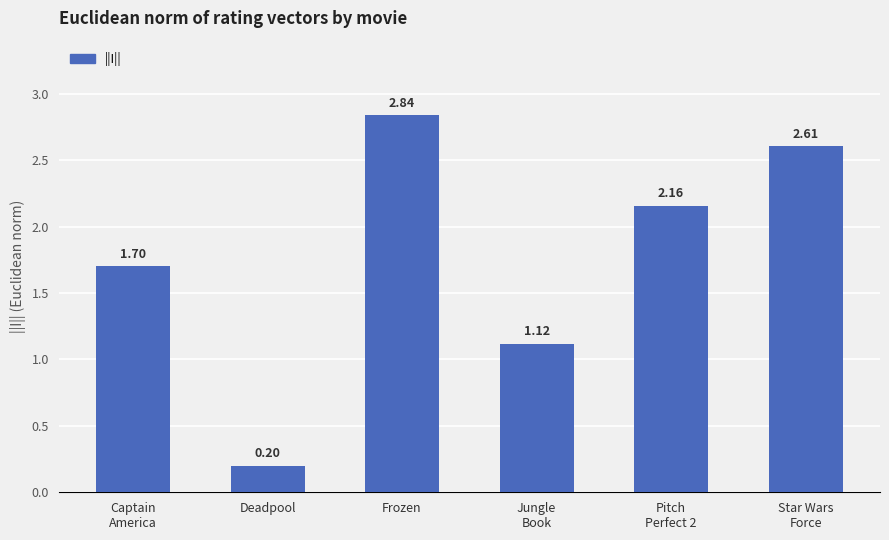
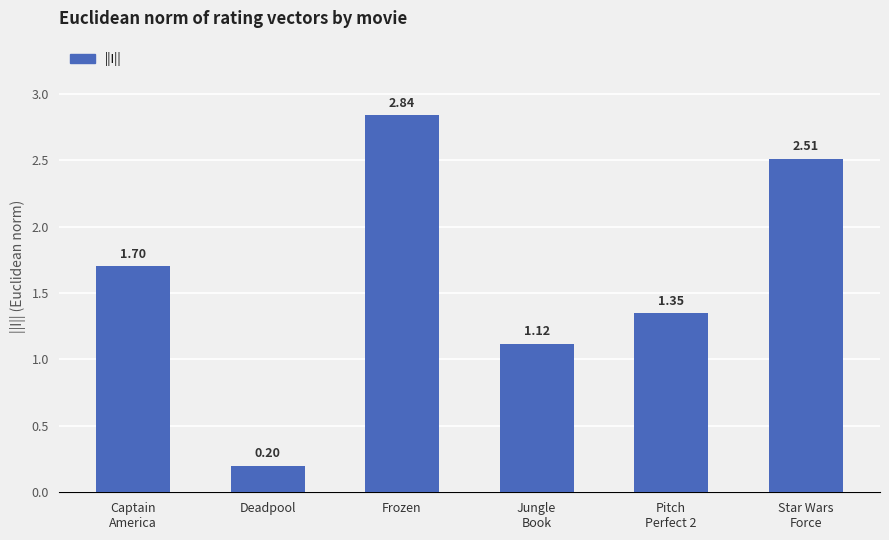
  {
    "Captain America": 1.70,
    "Deadpool": 0.20,
    "Frozen": 2.84,
    "Jungle Book": 1.12,
-   "Pitch Perfect 2": 2.16,
-   "Star Wars Force": 2.61
+   "Pitch Perfect 2": 1.35,
+   "Star Wars Force": 2.51
  }
